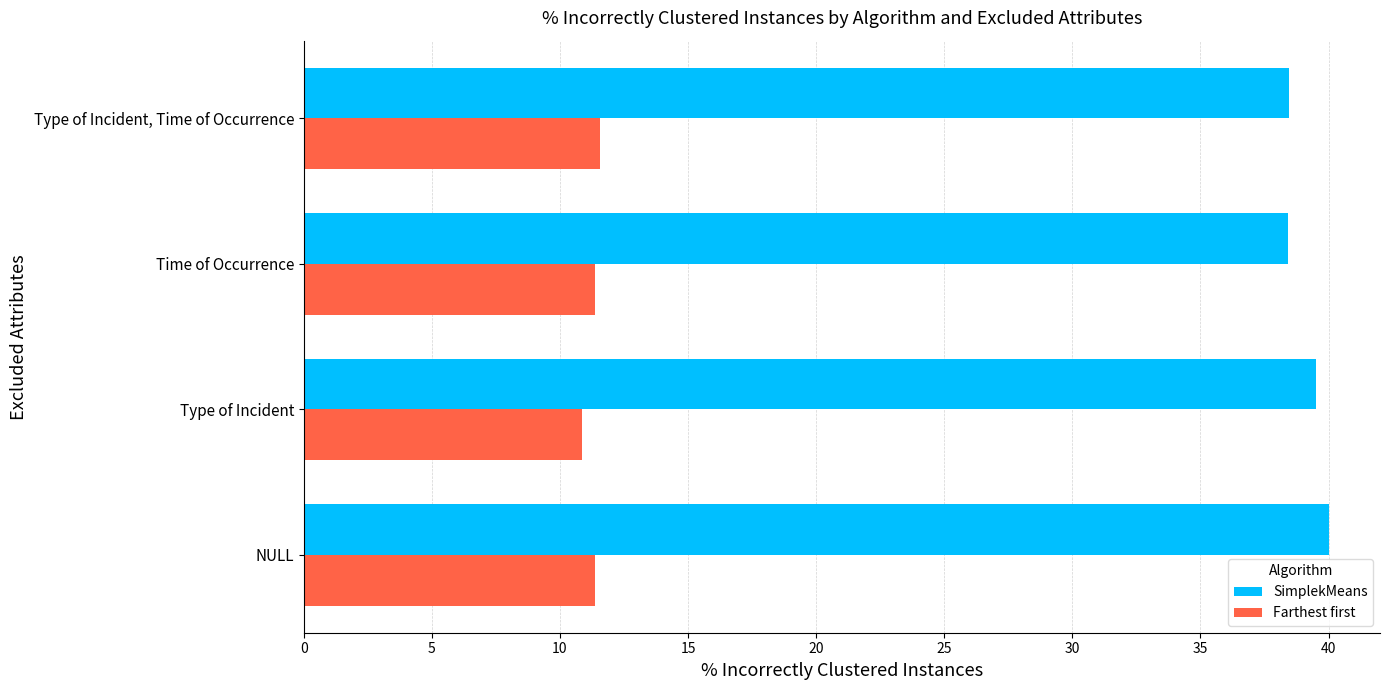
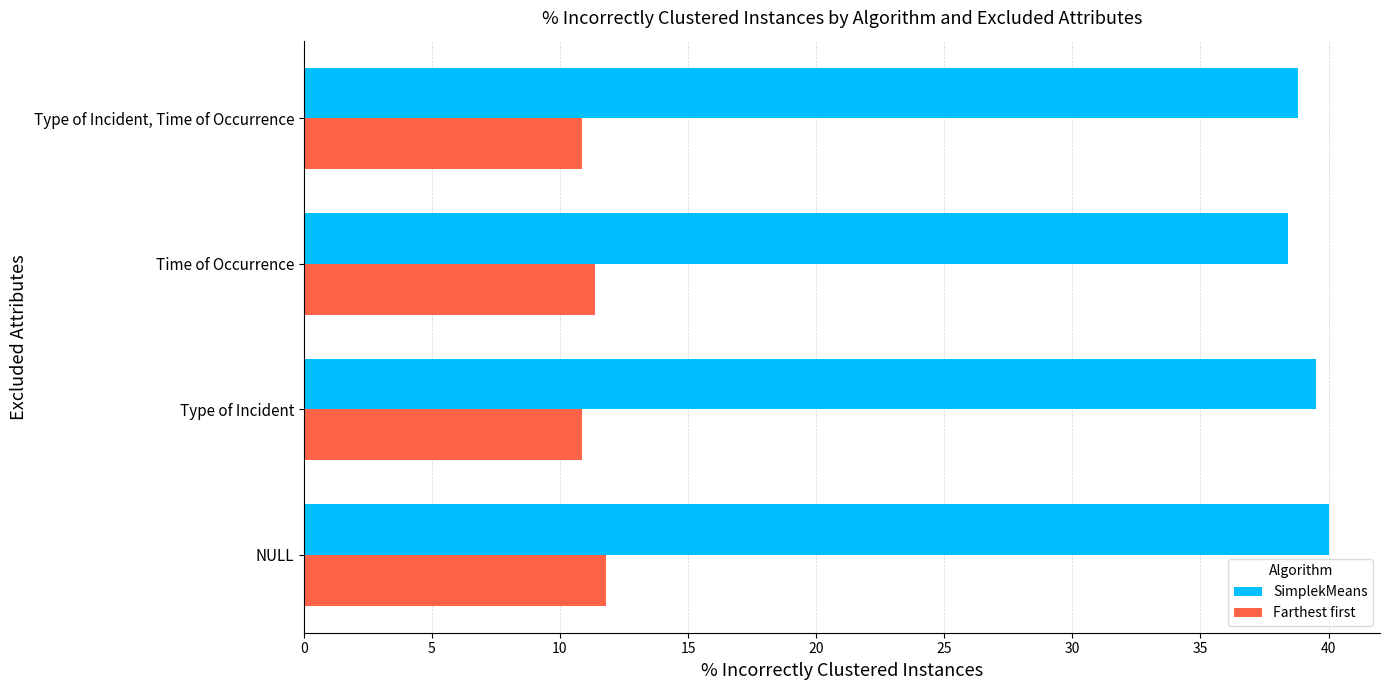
  {
    "SimplekMeans": {
-     "Type of Incident, Time of Occurrence": 38.4,
+     "Type of Incident, Time of Occurrence": 38.8,
      "Time of Occurrence": 38.4,
      "Type of Incident": 39.5,
      "NULL": 40.0
    },
    "Farthest first": {
-     "Type of Incident, Time of Occurrence": 11.6,
+     "Type of Incident, Time of Occurrence": 10.9,
      "Time of Occurrence": 11.4,
      "Type of Incident": 10.8,
-     "NULL": 11.4
+     "NULL": 11.8
    }
  }
